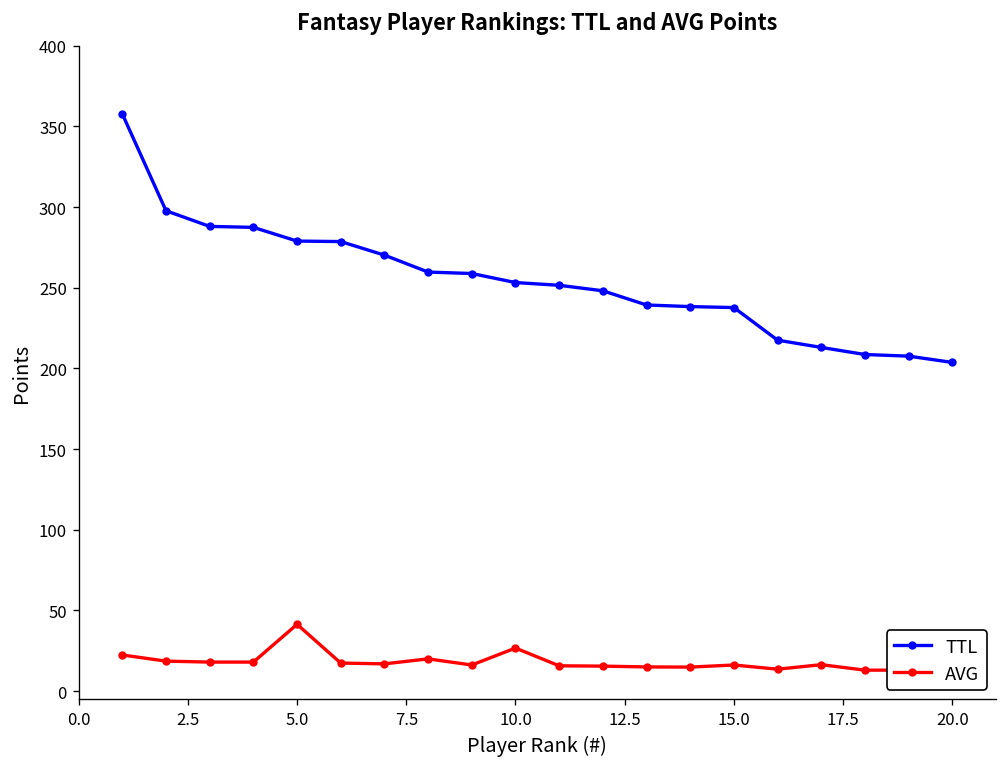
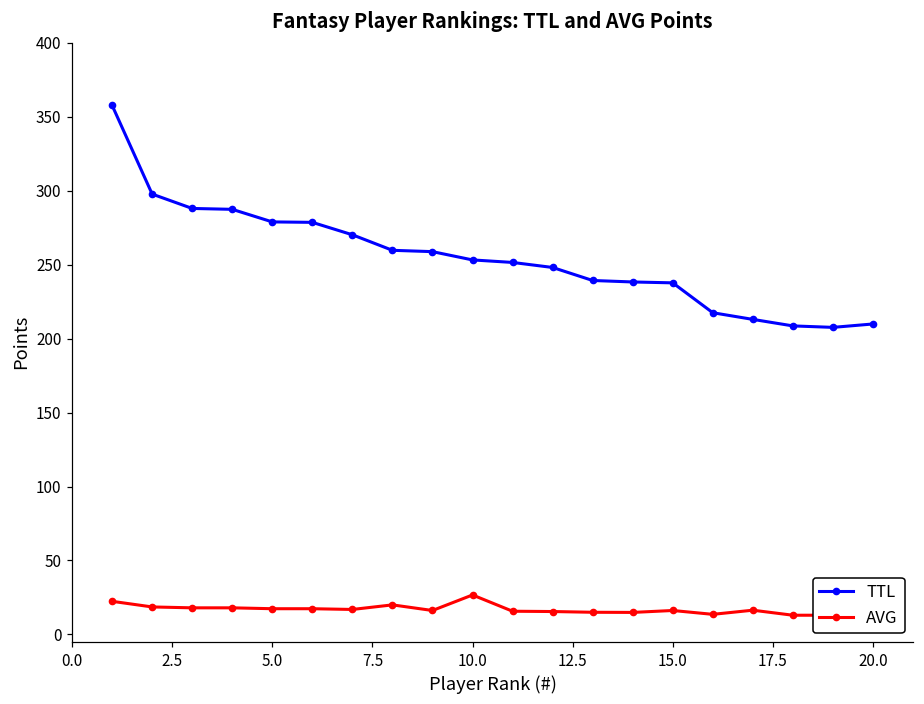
  {
    "TTL": {
      "5.0": 279,
      "10.0": 253,
      "15.0": 238,
-     "20.0": 204
+     "20.0": 210
    },
    "AVG": {
-     "5.0": 41,
+     "5.0": 17,
      "10.0": 27,
      "15.0": 16
    }
  }
